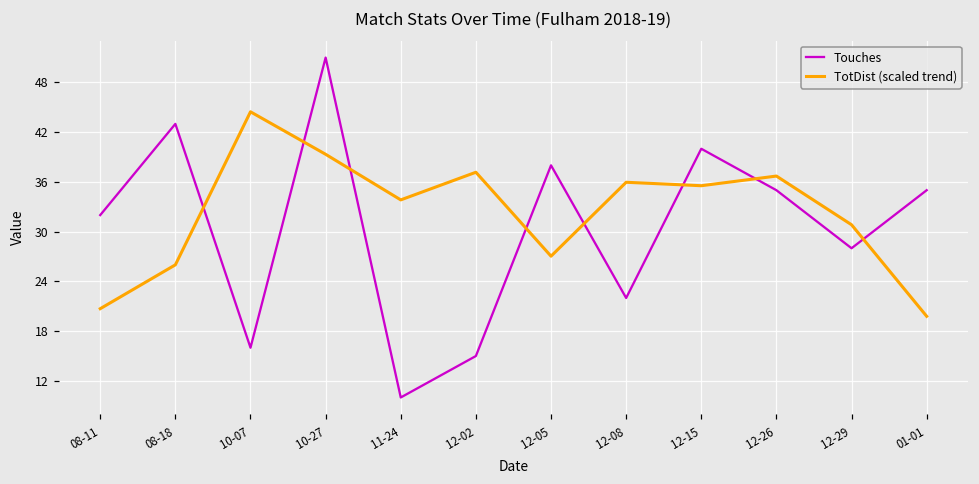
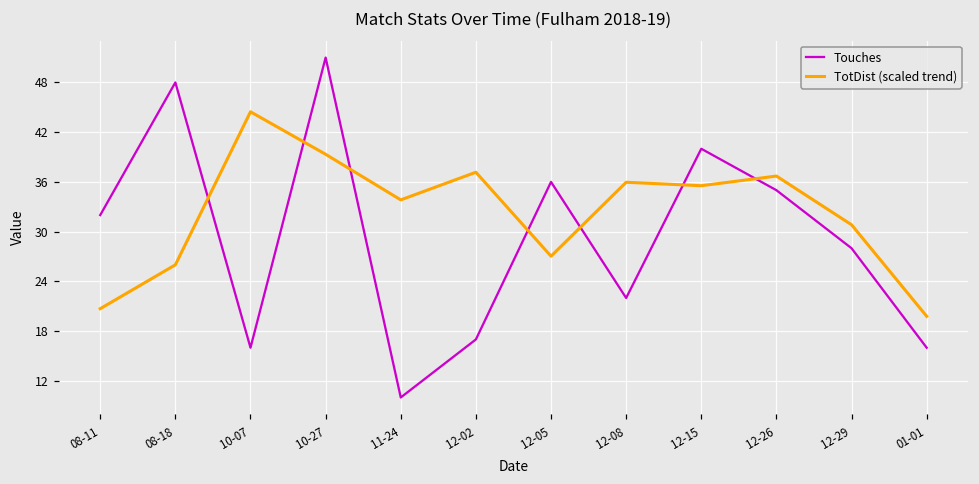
  {
    "Touches": {
      "08-11": 32,
-     "08-18": 43,
+     "08-18": 48,
      "10-07": 16,
      "10-27": 51,
      "11-24": 10,
-     "12-02": 15,
-     "12-05": 38,
+     "12-02": 17,
+     "12-05": 36,
      "12-08": 22,
      "12-15": 40,
      "12-26": 35,
      "12-29": 28,
-     "01-01": 35
+     "01-01": 16
    },
    "TotDist (scaled trend)": {
      "08-11": 21,
      "08-18": 26,
      "10-07": 44,
      "10-27": 39,
      "11-24": 34,
      "12-02": 37,
      "12-05": 27,
      "12-08": 36,
      "12-15": 36,
      "12-26": 37,
      "12-29": 31,
      "01-01": 20
    }
  }
